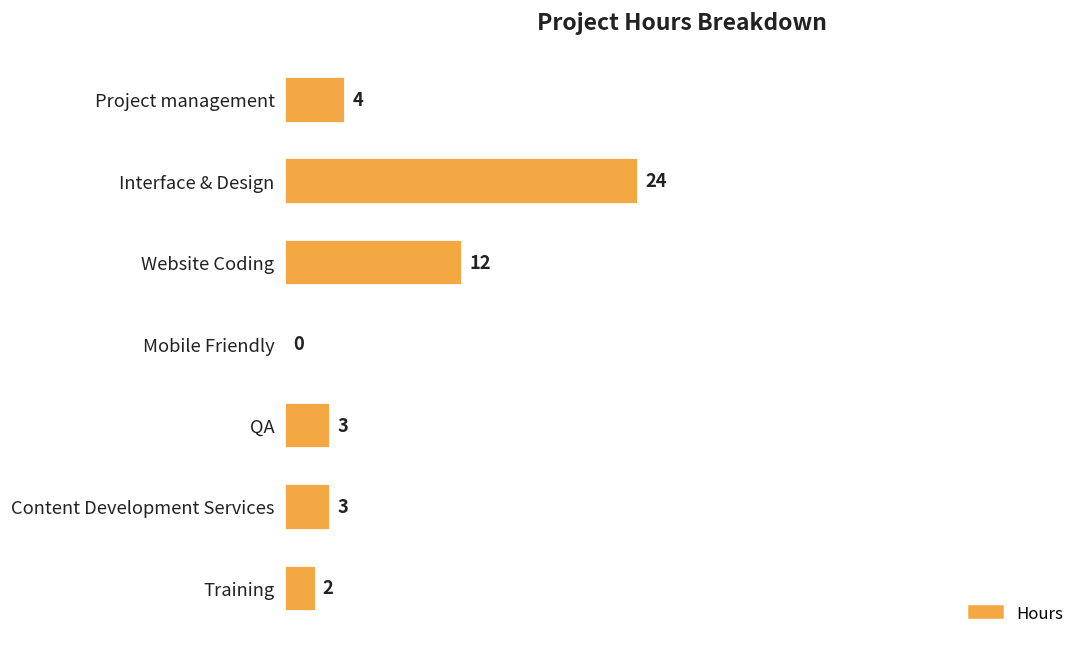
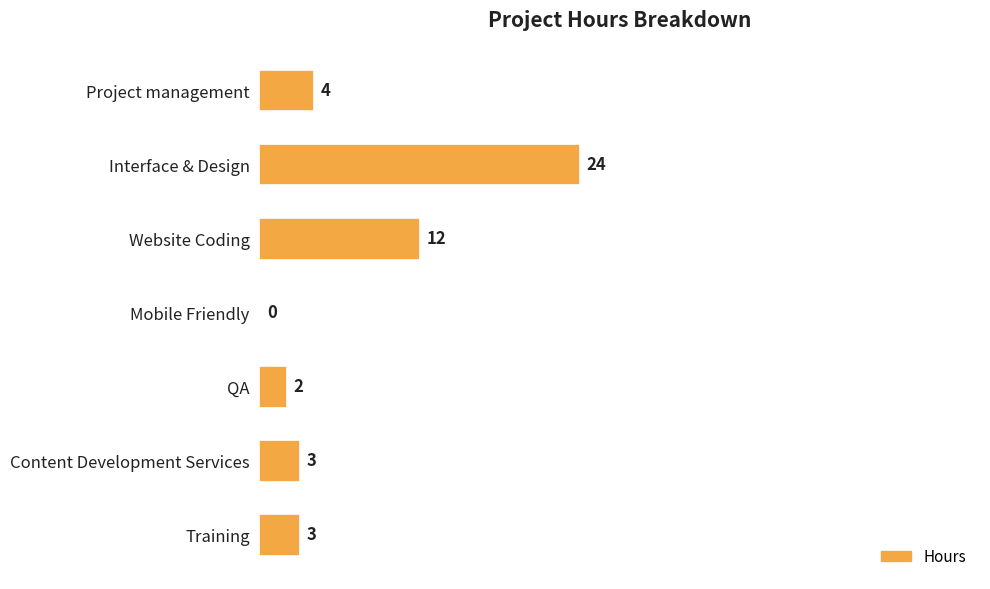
  {
    "Project management": 4,
    "Interface & Design": 24,
    "Website Coding": 12,
    "Mobile Friendly": 0,
-   "QA": 3,
+   "QA": 2,
    "Content Development Services": 3,
-   "Training": 2
+   "Training": 3
  }
